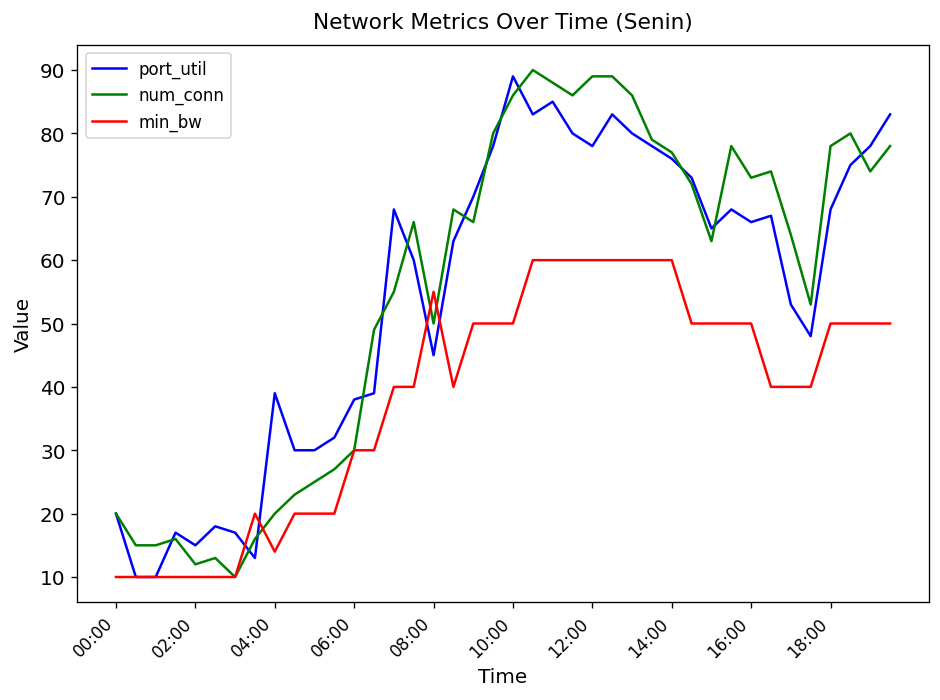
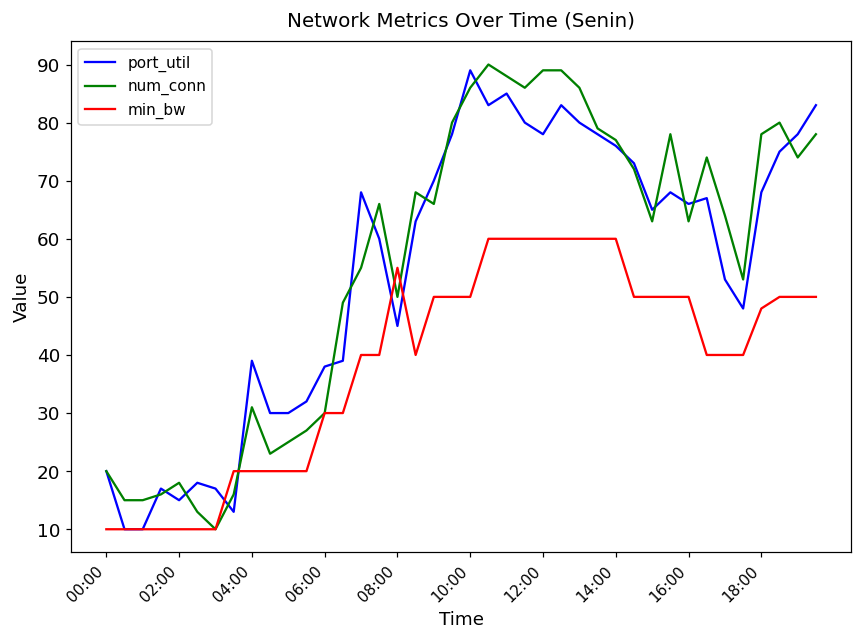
  {
    "port_util": {
      "02:00": 15,
      "04:00": 39,
      "06:00": 38,
      "08:00": 45,
      "10:00": 89,
      "12:00": 78,
      "14:00": 76,
      "16:00": 66,
      "18:00": 68
    },
    "num_conn": {
-     "02:00": 12,
-     "04:00": 20,
+     "02:00": 18,
+     "04:00": 31,
      "08:00": 50,
      "10:00": 86,
      "12:00": 89,
      "14:00": 77,
-     "16:00": 73,
+     "16:00": 63,
      "18:00": 78
    },
    "min_bw": {
      "00:00": 10,
      "02:00": 10,
-     "04:00": 14,
+     "04:00": 20,
      "08:00": 55,
      "10:00": 50,
      "12:00": 60,
      "14:00": 60,
      "16:00": 50,
-     "18:00": 50
+     "18:00": 48
    }
  }
